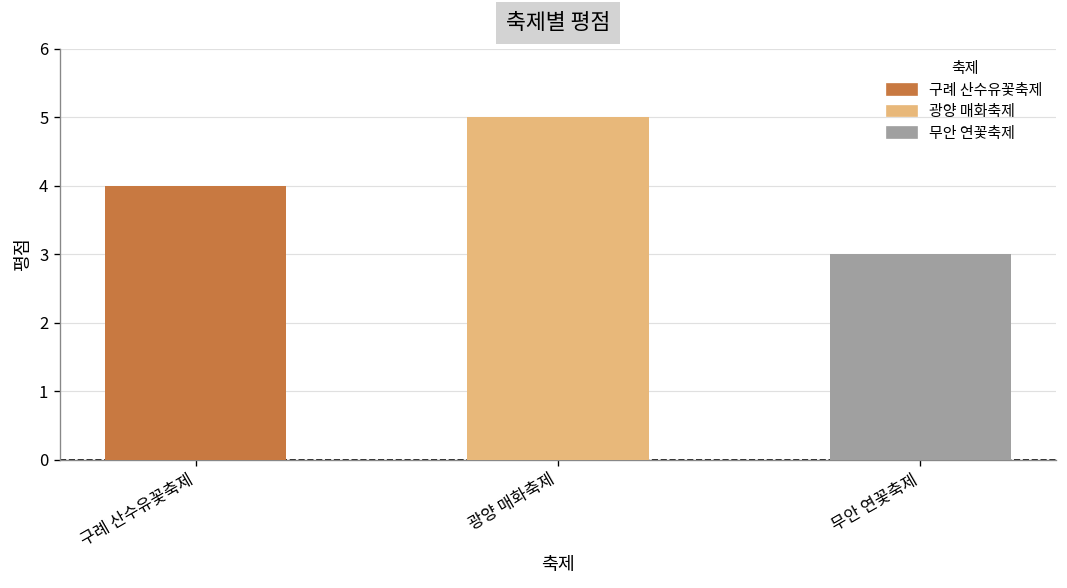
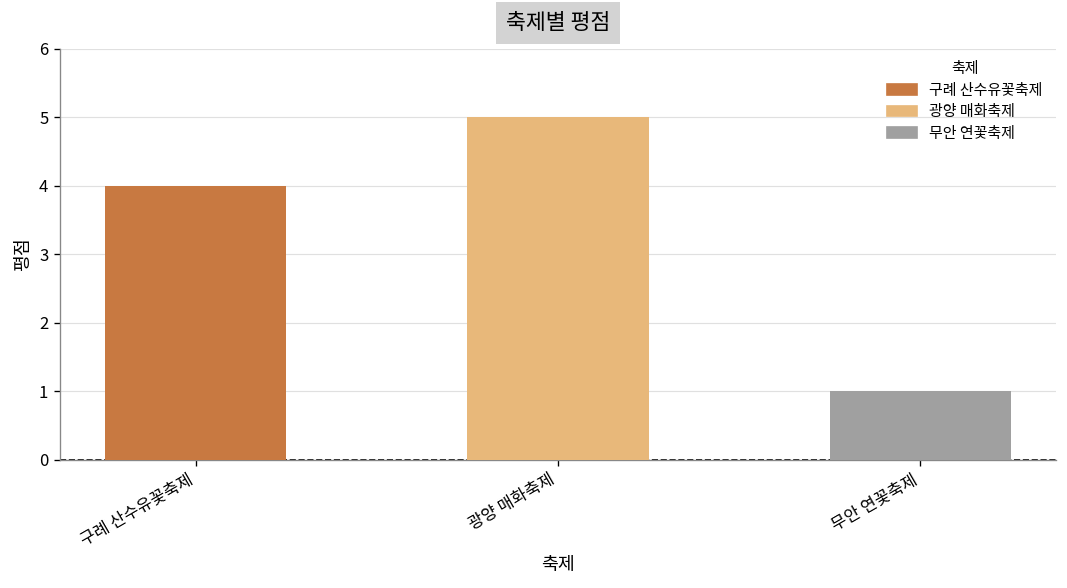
  {
    "구례 산수유꽃축제": 4,
    "광양 매화축제": 5,
-   "무안 연꽃축제": 3
+   "무안 연꽃축제": 1
  }
